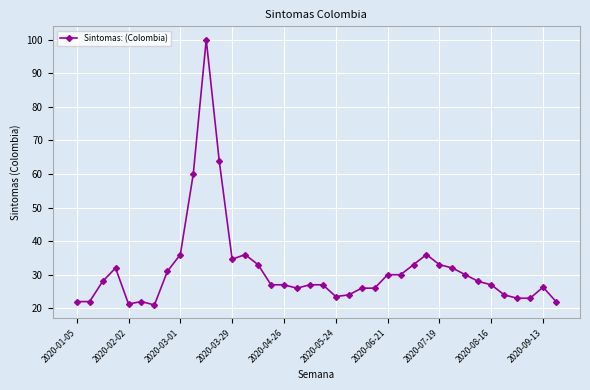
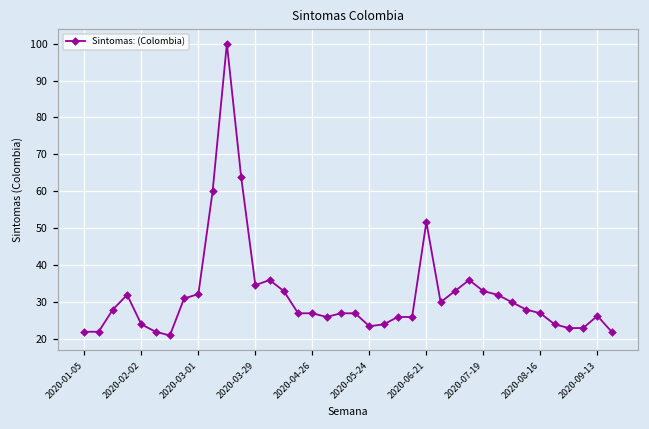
  {
    "2020-01-05": 22,
-   "2020-02-02": 21,
-   "2020-03-01": 36,
+   "2020-02-02": 24,
+   "2020-03-01": 32,
    "2020-03-29": 35,
    "2020-04-26": 27,
    "2020-05-24": 24,
-   "2020-06-21": 30,
+   "2020-06-21": 52,
    "2020-07-19": 33,
    "2020-08-16": 27,
    "2020-09-13": 26
  }
